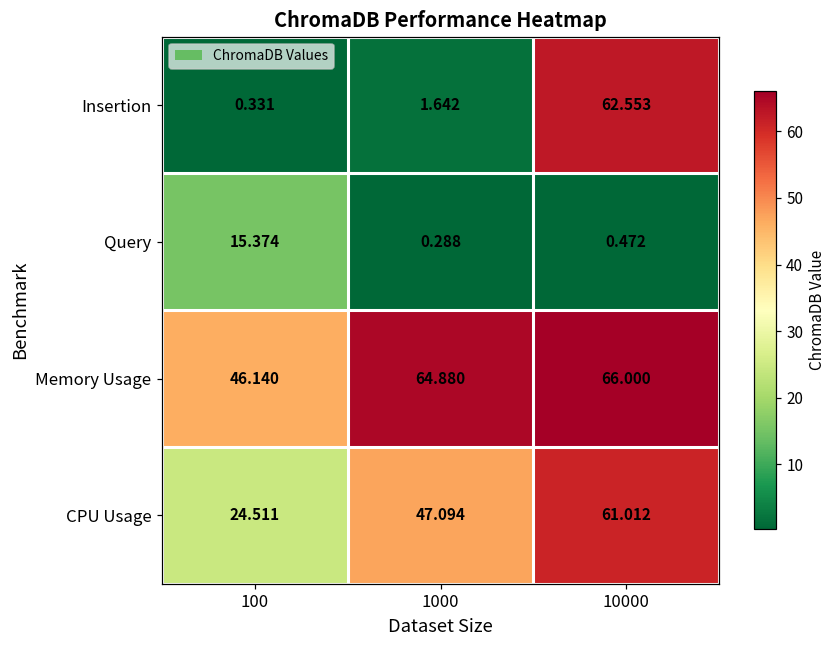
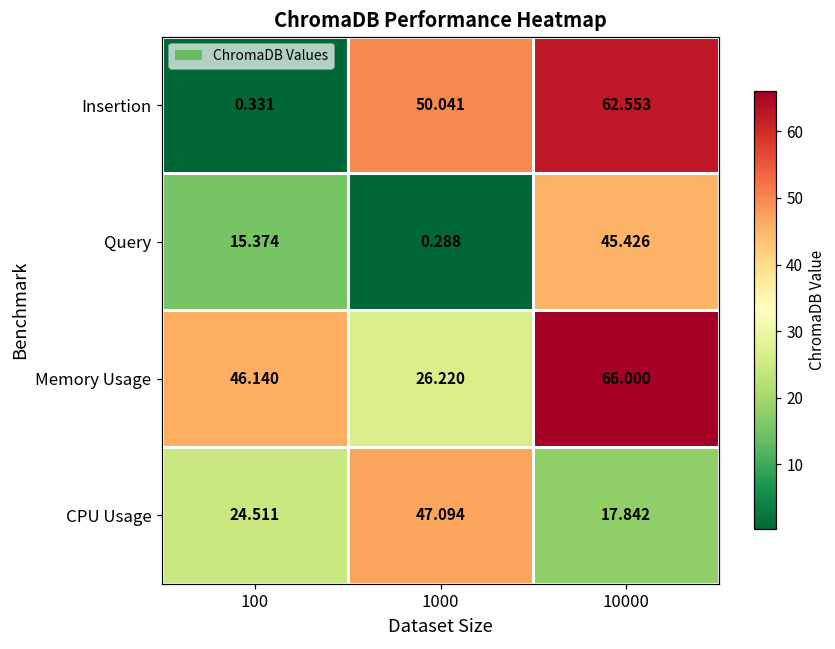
  {
    "Insertion": {
      "100": 0.331,
-     "1000": 1.642,
+     "1000": 50.041,
      "10000": 62.553
    },
    "Query": {
      "100": 15.374,
      "1000": 0.288,
-     "10000": 0.472
+     "10000": 45.426
    },
    "Memory Usage": {
      "100": 46.140,
-     "1000": 64.880,
+     "1000": 26.220,
      "10000": 66.000
    },
    "CPU Usage": {
      "100": 24.511,
      "1000": 47.094,
-     "10000": 61.012
+     "10000": 17.842
    }
  }
